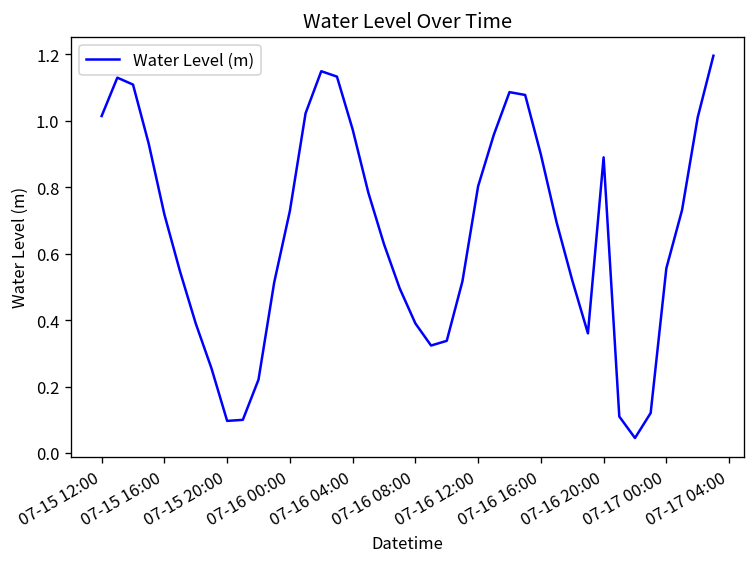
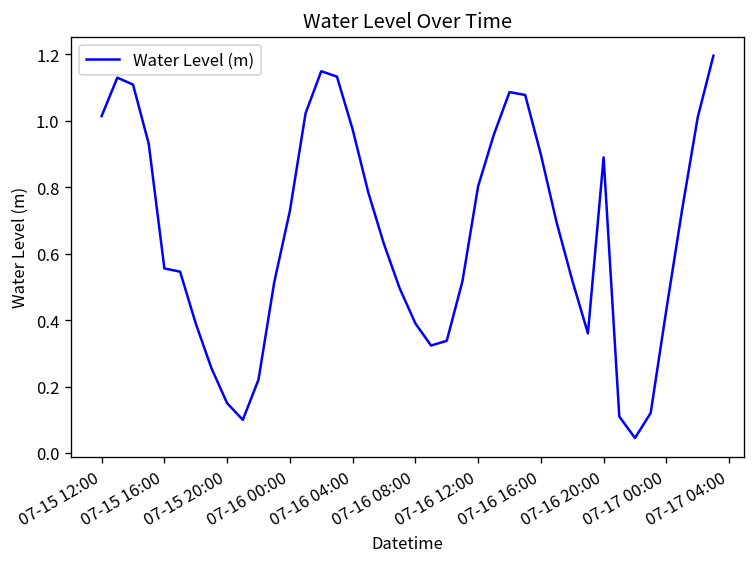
  {
    "07-15 12:00": 1.01,
-   "07-15 16:00": 0.72,
-   "07-15 20:00": 0.10,
+   "07-15 16:00": 0.56,
+   "07-15 20:00": 0.15,
    "07-16 00:00": 0.73,
    "07-16 04:00": 0.97,
    "07-16 08:00": 0.39,
    "07-16 12:00": 0.80,
    "07-16 16:00": 0.90,
    "07-16 20:00": 0.89,
-   "07-17 00:00": 0.56
+   "07-17 00:00": 0.43
  }
